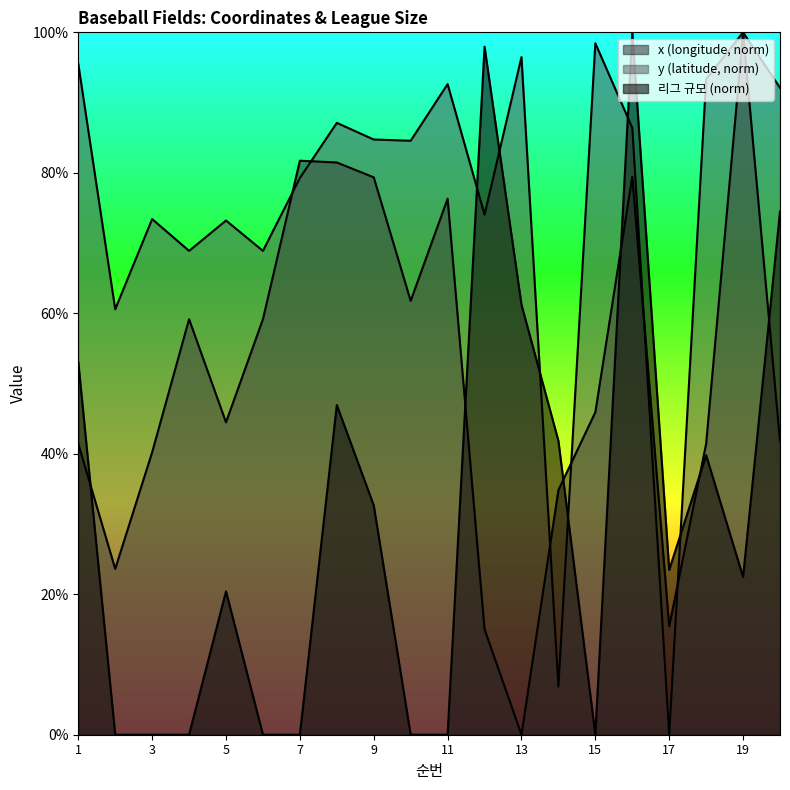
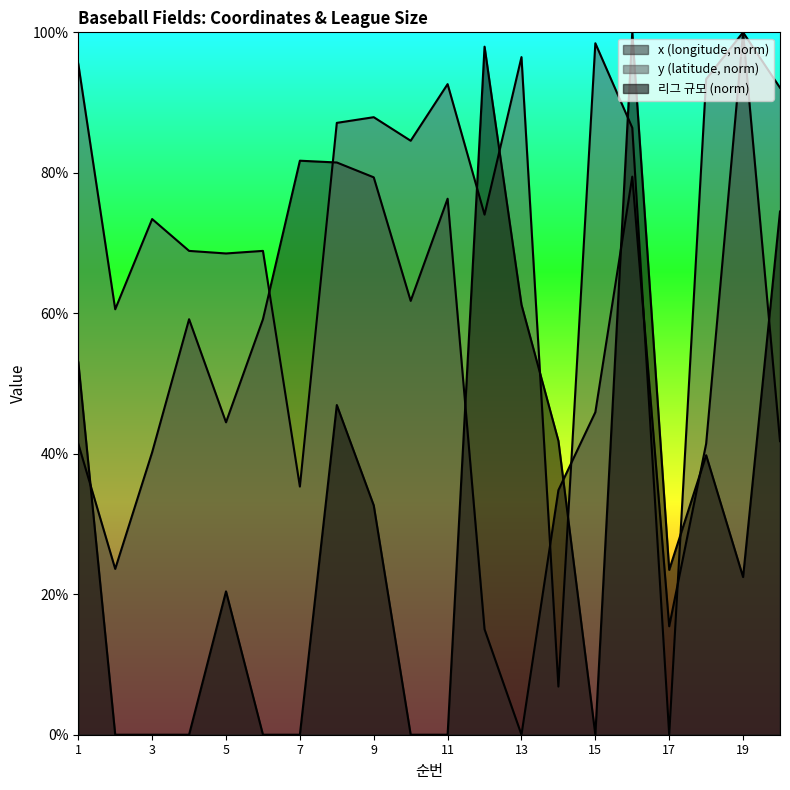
  {
    "y (latitude, norm)": {
      "1": "96%",
      "3": "73%",
-     "5": "73%",
-     "7": "79%",
-     "9": "85%",
+     "5": "69%",
+     "7": "35%",
+     "9": "88%",
      "11": "93%",
      "13": "96%",
      "15": "98%",
      "17": "0%"
    }
  }
